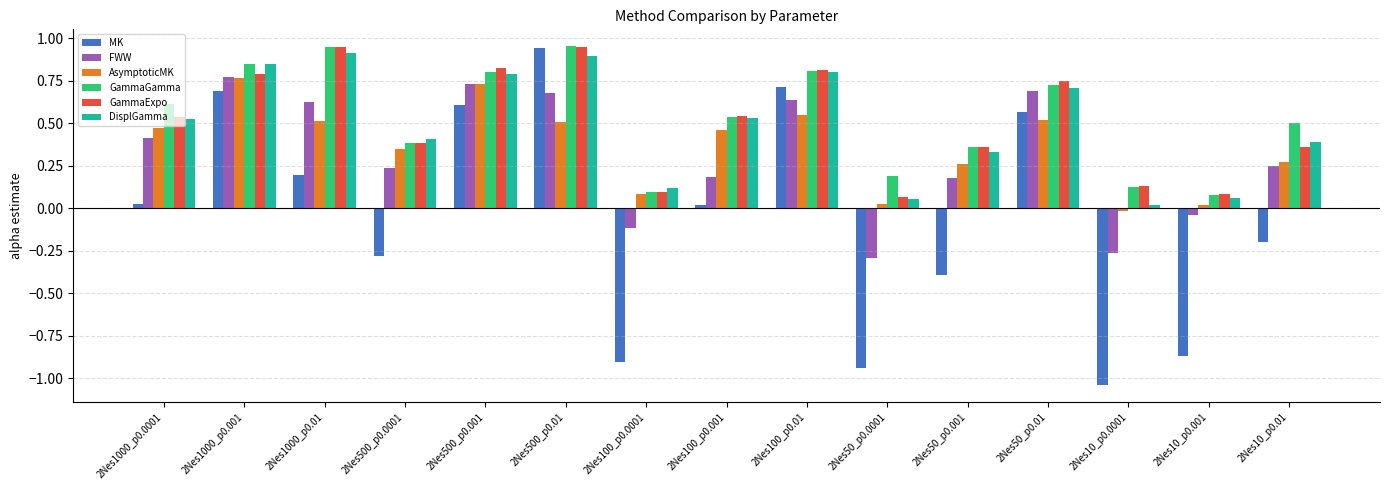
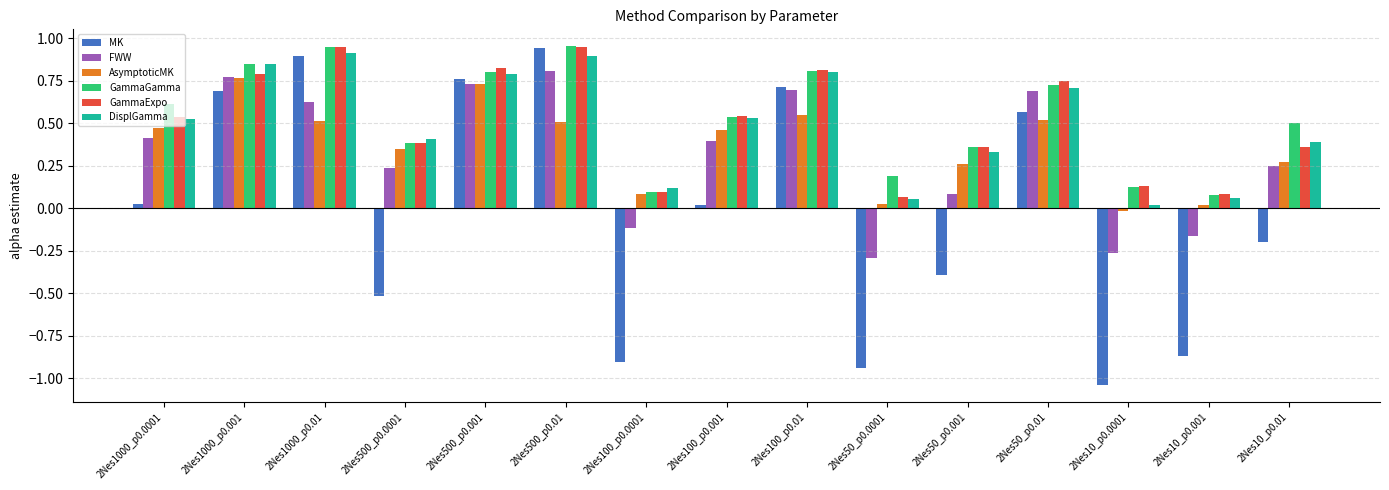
  {
    "MK": {
      "2Nes1000_p0.0001": 0.03,
      "2Nes1000_p0.001": 0.69,
-     "2Nes1000_p0.01": 0.20,
-     "2Nes500_p0.0001": -0.28,
-     "2Nes500_p0.001": 0.61,
+     "2Nes1000_p0.01": 0.89,
+     "2Nes500_p0.0001": -0.52,
+     "2Nes500_p0.001": 0.76,
      "2Nes500_p0.01": 0.94,
      "2Nes100_p0.0001": -0.90,
      "2Nes100_p0.001": 0.02,
      "2Nes100_p0.01": 0.71,
      "2Nes50_p0.0001": -0.94,
      "2Nes50_p0.001": -0.39,
      "2Nes50_p0.01": 0.57,
      "2Nes10_p0.0001": -1.04,
      "2Nes10_p0.001": -0.87,
      "2Nes10_p0.01": -0.20
    },
    "FWW": {
      "2Nes1000_p0.0001": 0.41,
      "2Nes1000_p0.001": 0.77,
      "2Nes1000_p0.01": 0.62,
      "2Nes500_p0.0001": 0.23,
      "2Nes500_p0.001": 0.73,
-     "2Nes500_p0.01": 0.68,
+     "2Nes500_p0.01": 0.81,
      "2Nes100_p0.0001": -0.12,
-     "2Nes100_p0.001": 0.19,
-     "2Nes100_p0.01": 0.64,
+     "2Nes100_p0.001": 0.39,
+     "2Nes100_p0.01": 0.70,
      "2Nes50_p0.0001": -0.30,
-     "2Nes50_p0.001": 0.18,
+     "2Nes50_p0.001": 0.09,
      "2Nes50_p0.01": 0.69,
      "2Nes10_p0.0001": -0.26,
-     "2Nes10_p0.001": -0.04,
+     "2Nes10_p0.001": -0.16,
      "2Nes10_p0.01": 0.25
    }
  }
